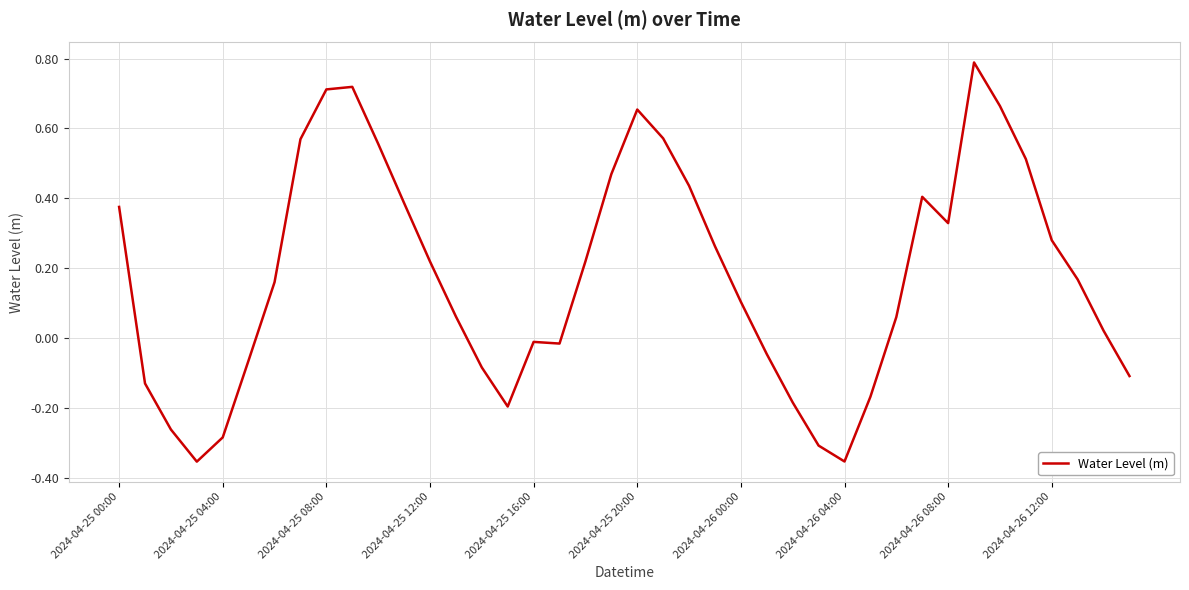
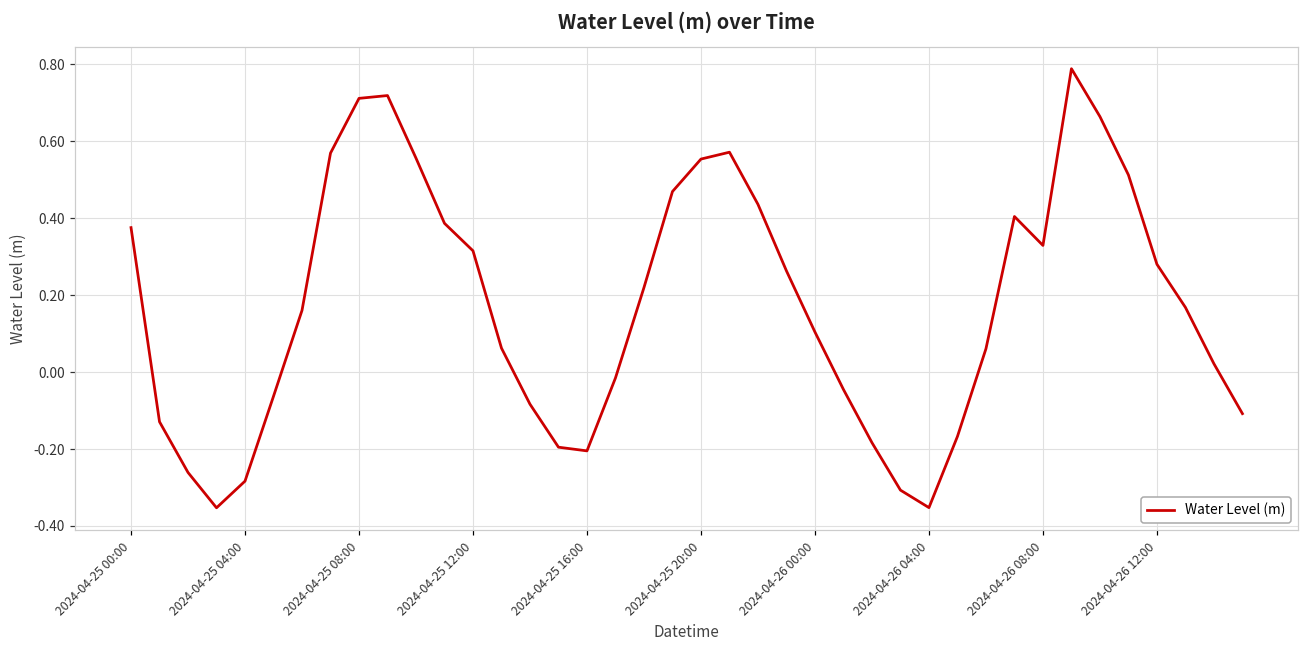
  {
    "2024-04-25 00:00": 0.38,
    "2024-04-25 04:00": -0.28,
    "2024-04-25 08:00": 0.71,
-   "2024-04-25 12:00": 0.22,
-   "2024-04-25 16:00": -0.01,
-   "2024-04-25 20:00": 0.65,
+   "2024-04-25 12:00": 0.32,
+   "2024-04-25 16:00": -0.20,
+   "2024-04-25 20:00": 0.55,
    "2024-04-26 00:00": 0.10,
    "2024-04-26 04:00": -0.35,
    "2024-04-26 08:00": 0.33,
    "2024-04-26 12:00": 0.28
  }
